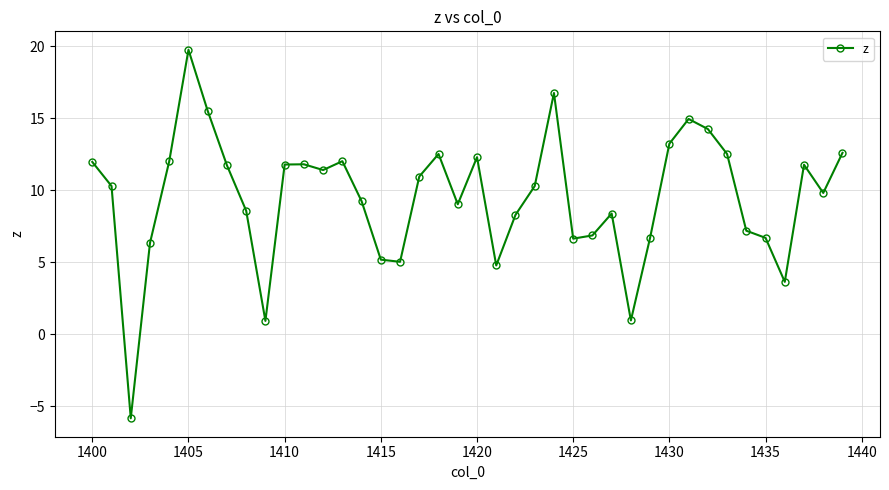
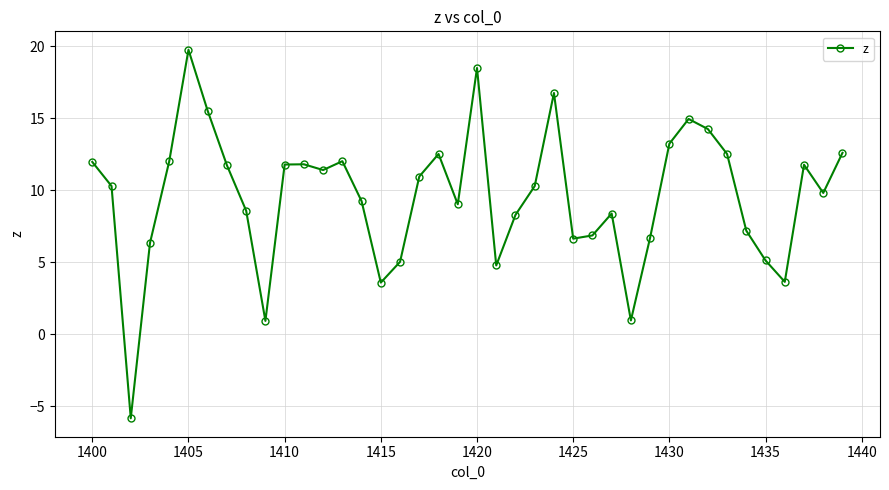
  {
    "1400": 12.0,
    "1405": 19.8,
    "1410": 11.8,
-   "1415": 5.2,
-   "1420": 12.3,
+   "1415": 3.6,
+   "1420": 18.5,
    "1425": 6.6,
    "1430": 13.2,
-   "1435": 6.7
+   "1435": 5.1
  }
